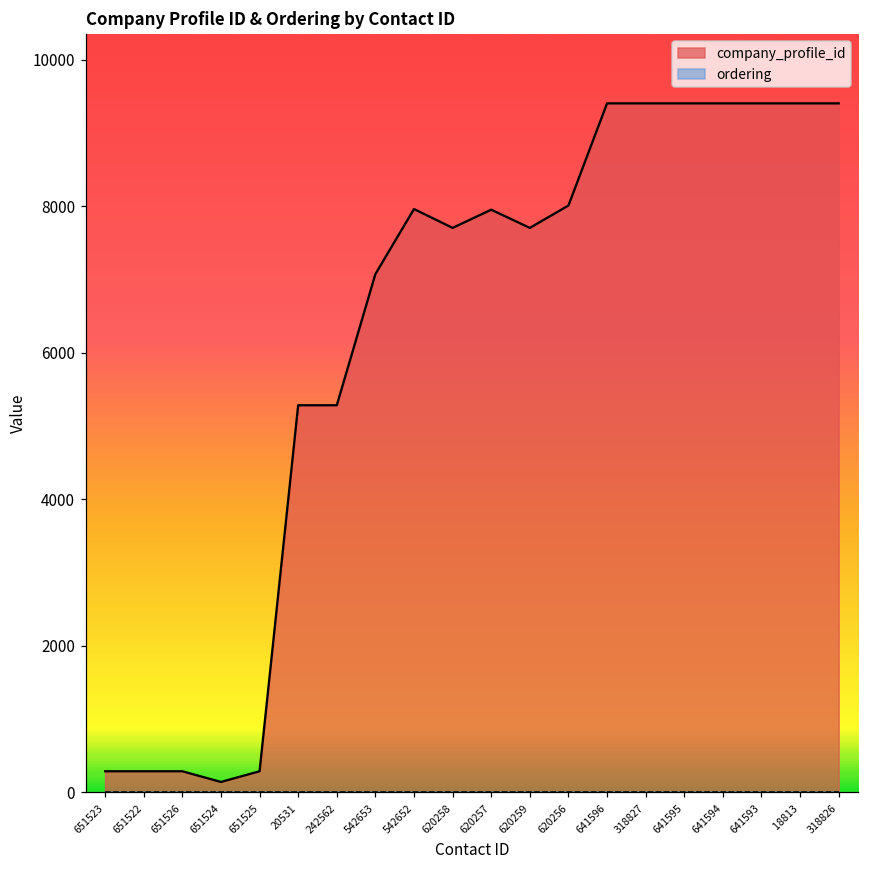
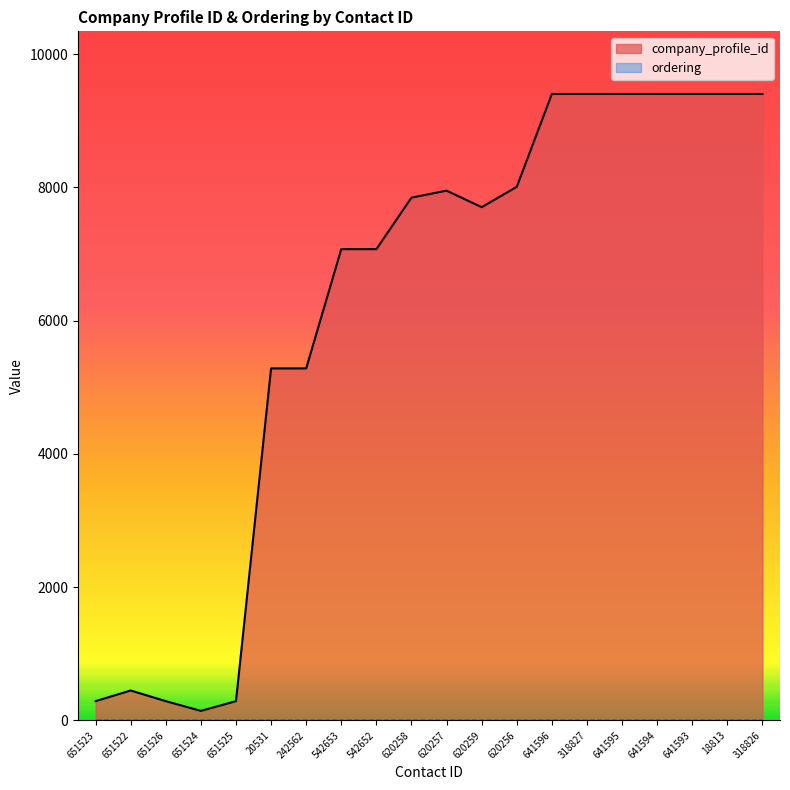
  {
    "company_profile_id": {
      "651523": 300,
-     "651522": 300,
+     "651522": 400,
      "651526": 300,
      "651524": 100,
      "651525": 300,
      "20531": 5300,
      "242562": 5300,
      "542653": 7100,
-     "542652": 8000,
-     "620258": 7700,
+     "542652": 7100,
+     "620258": 7800,
      "620257": 8000,
      "620259": 7700,
      "620256": 8000,
      "641596": 9400,
      "318827": 9400,
      "641595": 9400,
      "641594": 9400,
      "641593": 9400,
      "18813": 9400,
      "318826": 9400
    },
    "ordering": {
      "651523": 0,
      "651522": 0,
      "651526": 0,
      "651524": 0,
      "651525": 0,
      "20531": 0,
      "242562": 0,
      "542653": 0,
      "542652": 0,
      "620258": 0,
      "620257": 0,
      "620259": 0,
      "620256": 0,
      "641596": 0,
      "318827": 0,
      "641595": 0,
      "641594": 0,
      "641593": 0,
      "18813": 0,
      "318826": 0
    }
  }
